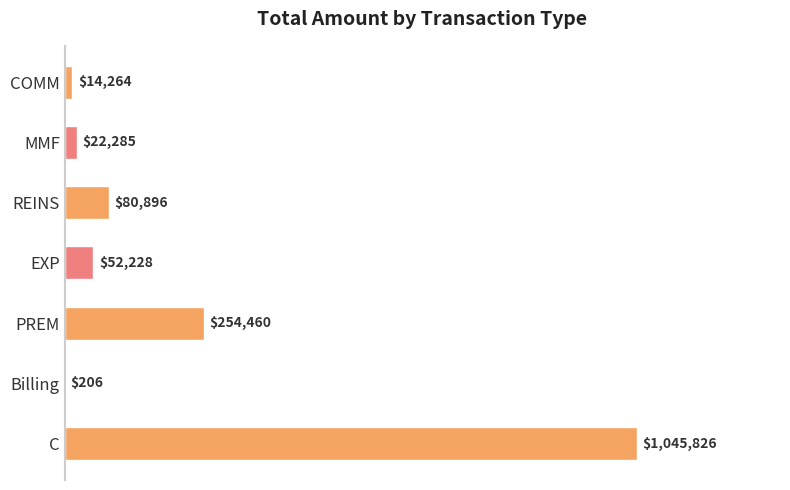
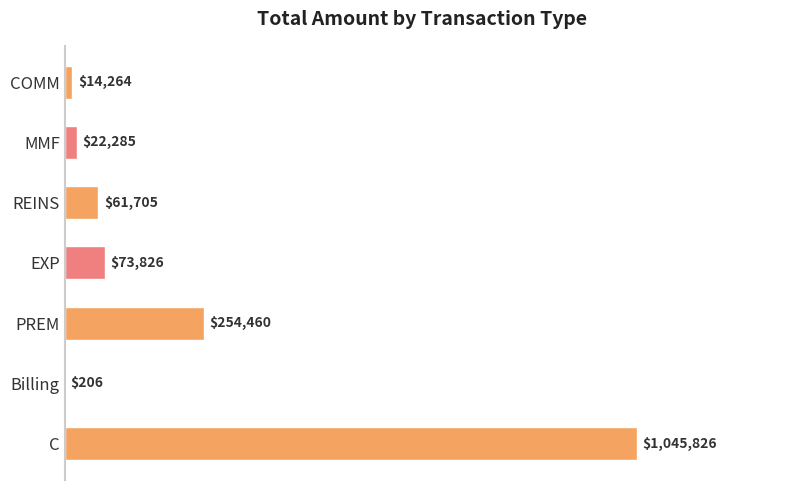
  {
    "COMM": "$14,264",
    "MMF": "$22,285",
-   "REINS": "$80,896",
-   "EXP": "$52,228",
+   "REINS": "$61,705",
+   "EXP": "$73,826",
    "PREM": "$254,460",
    "Billing": "$206",
    "C": "$1,045,826"
  }
